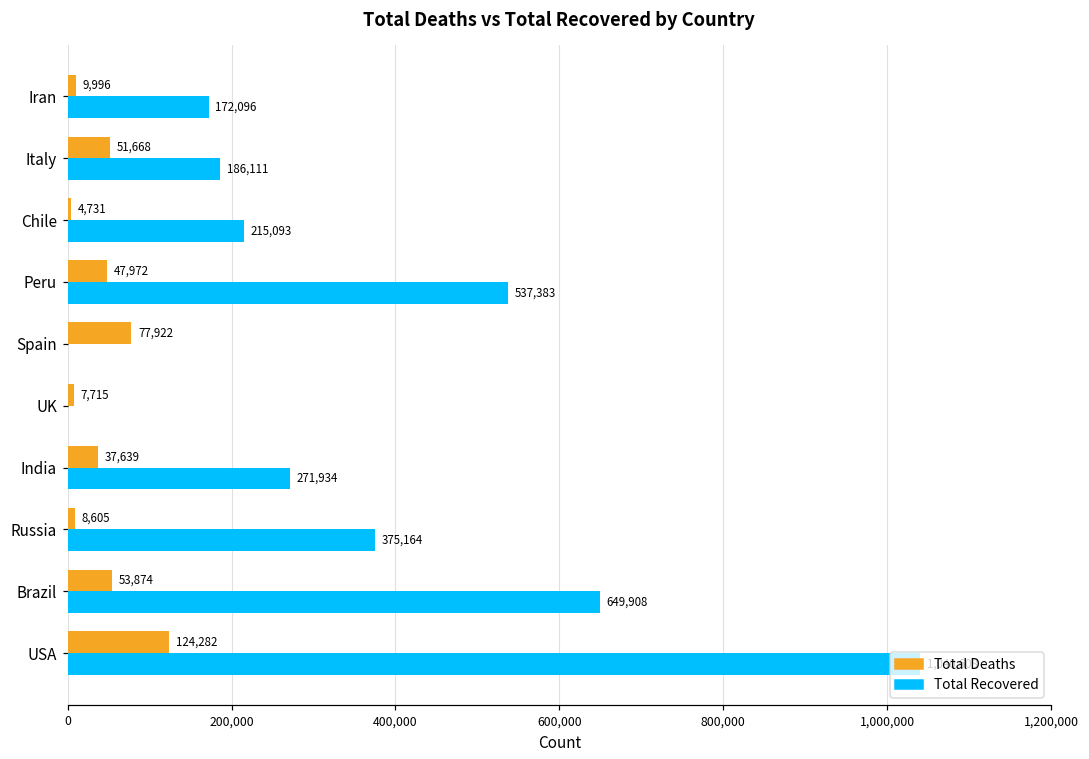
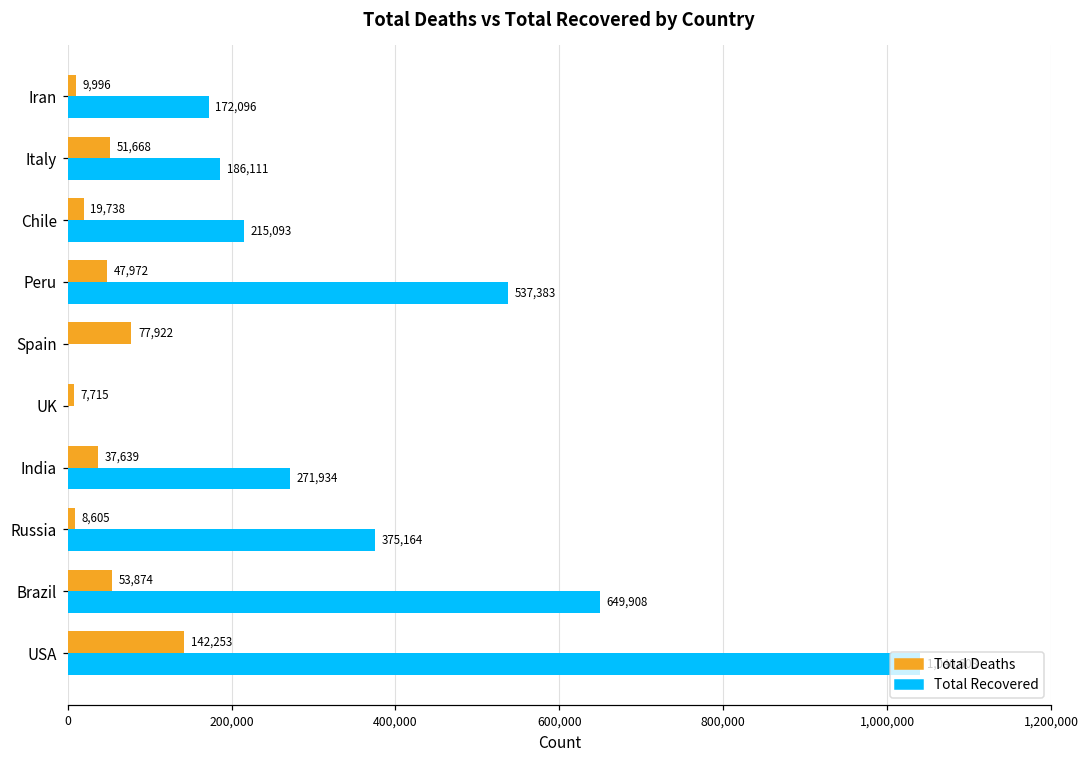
  {
    "Total Deaths": {
      "Iran": "9,996",
      "Italy": "51,668",
-     "Chile": "4,731",
+     "Chile": "19,738",
      "Peru": "47,972",
      "Spain": "77,922",
      "UK": "7,715",
      "India": "37,639",
      "Russia": "8,605",
      "Brazil": "53,874",
-     "USA": "124,282"
+     "USA": "142,253"
    },
    "Total Recovered": {
      "Iran": "172,096",
      "Italy": "186,111",
      "Chile": "215,093",
      "Peru": "537,383",
      "India": "271,934",
      "Russia": "375,164",
      "Brazil": "649,908"
    }
  }
